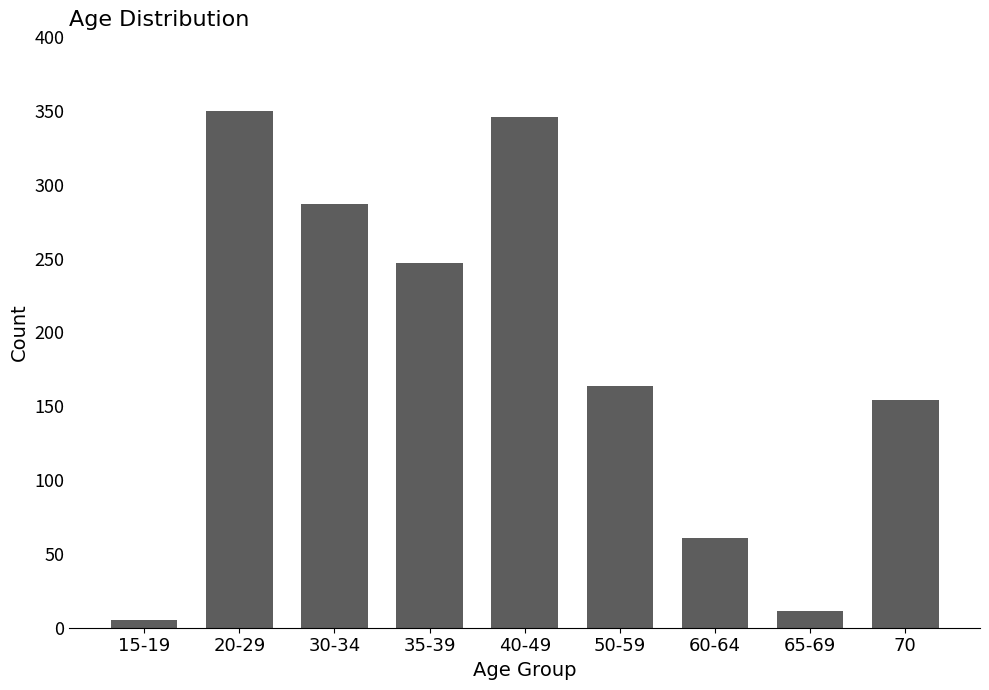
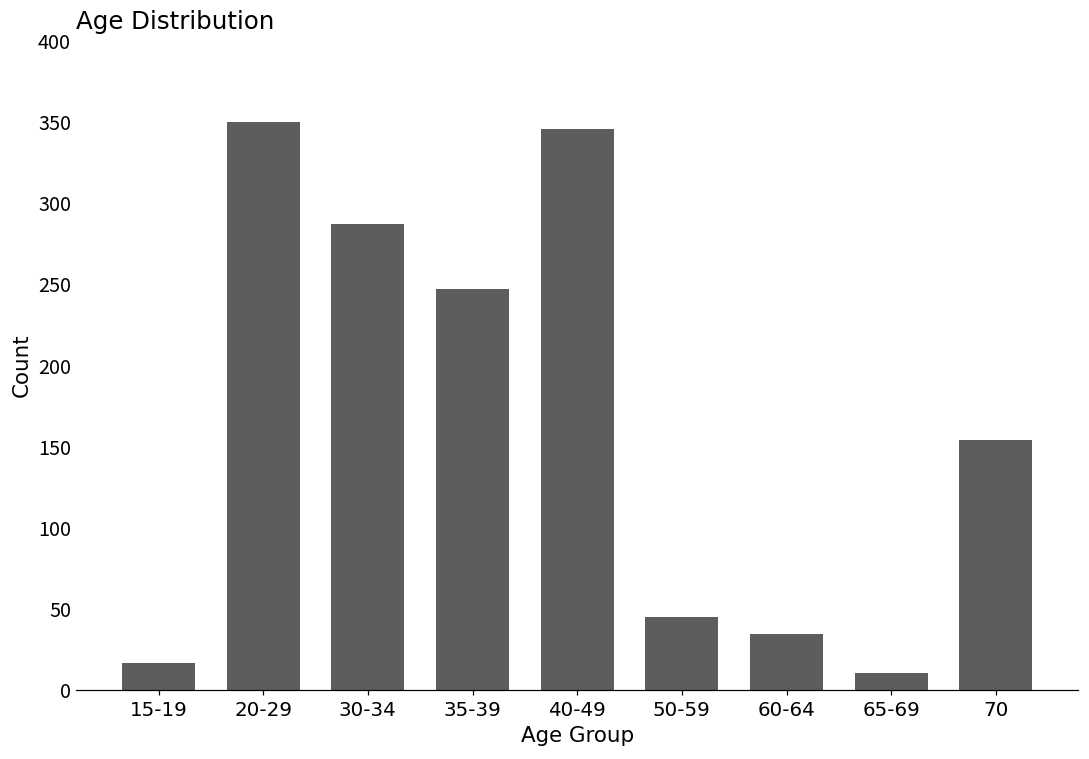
  {
-   "15-19": 5,
+   "15-19": 17,
    "20-29": 350,
    "30-34": 287,
    "35-39": 247,
    "40-49": 346,
-   "50-59": 164,
-   "60-64": 61,
+   "50-59": 45,
+   "60-64": 35,
    "65-69": 11,
    "70": 154
  }
